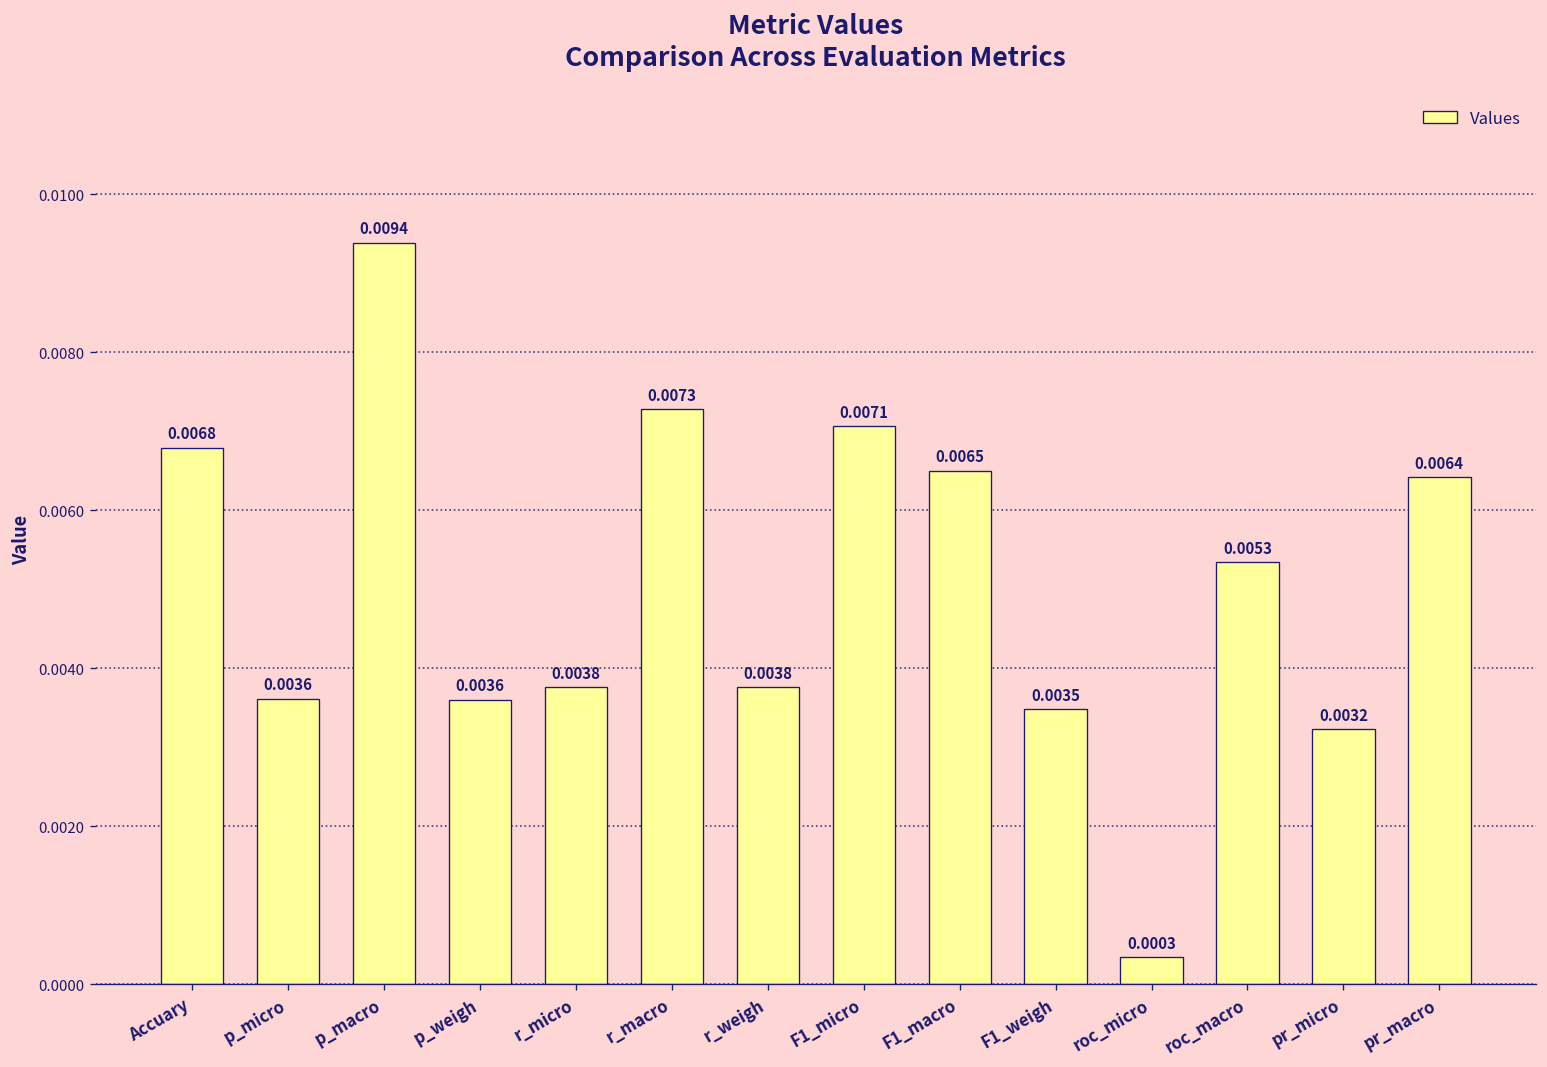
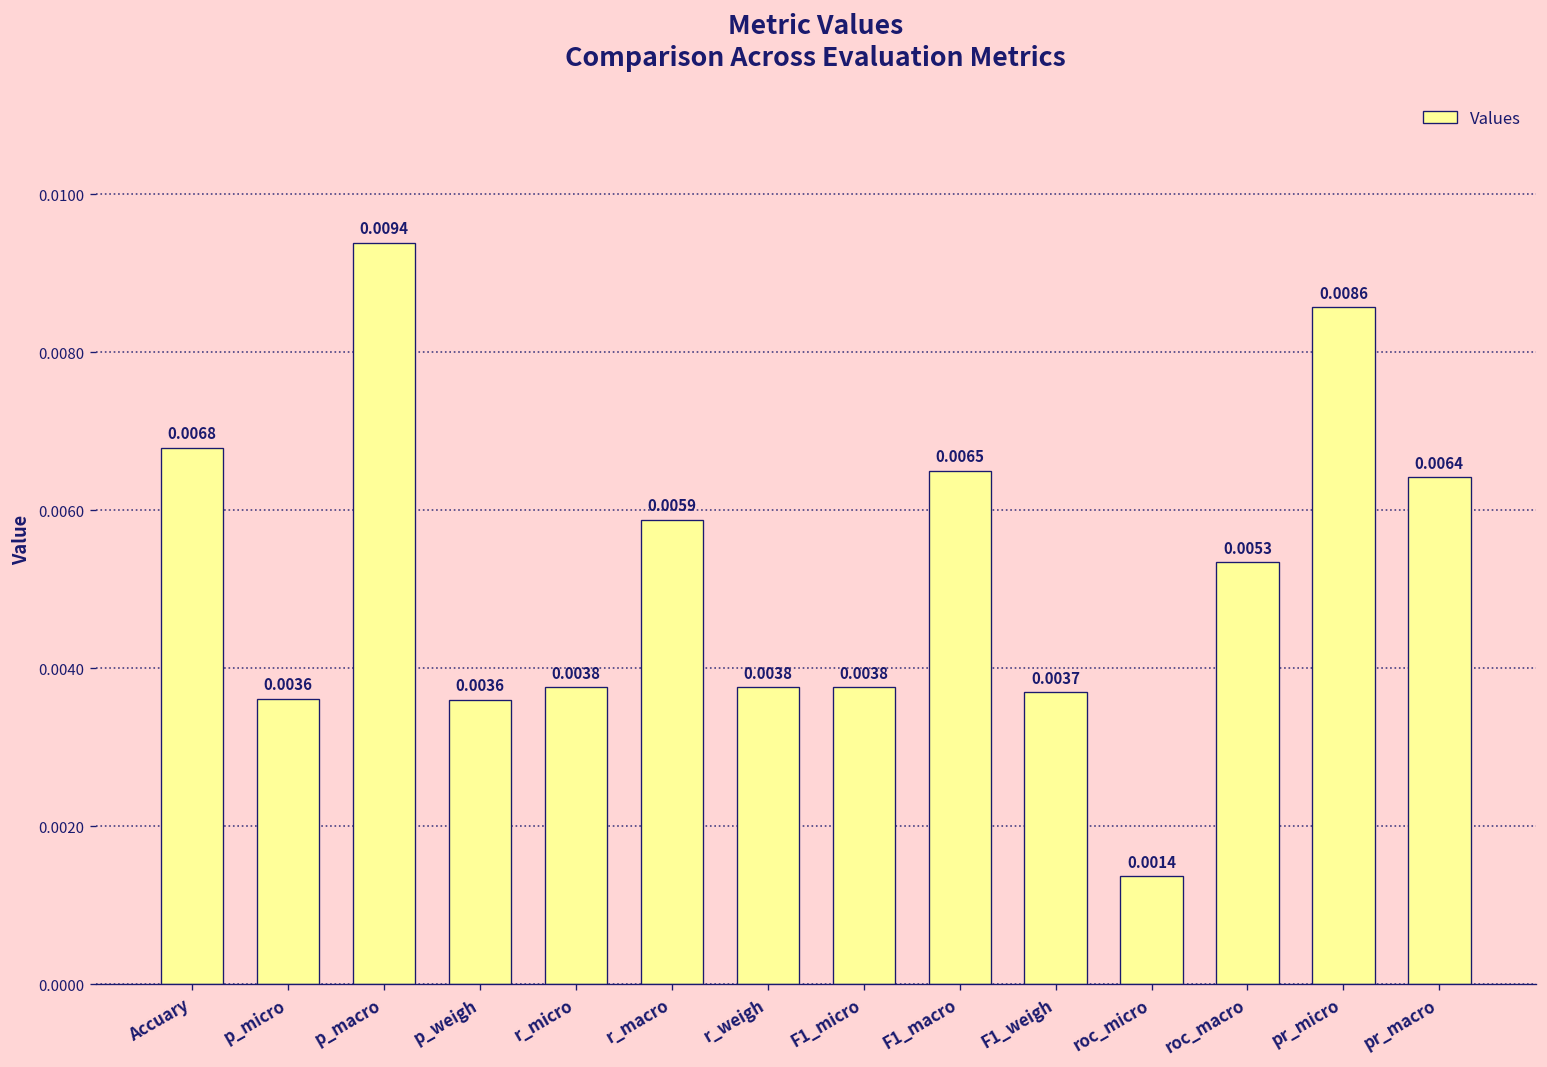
  {
    "Accuary": 0.0068,
    "p_micro": 0.0036,
    "p_macro": 0.0094,
    "p_weigh": 0.0036,
    "r_micro": 0.0038,
-   "r_macro": 0.0073,
+   "r_macro": 0.0059,
    "r_weigh": 0.0038,
-   "F1_micro": 0.0071,
+   "F1_micro": 0.0038,
    "F1_macro": 0.0065,
-   "F1_weigh": 0.0035,
-   "roc_micro": 0.0003,
+   "F1_weigh": 0.0037,
+   "roc_micro": 0.0014,
    "roc_macro": 0.0053,
-   "pr_micro": 0.0032,
+   "pr_micro": 0.0086,
    "pr_macro": 0.0064
  }
